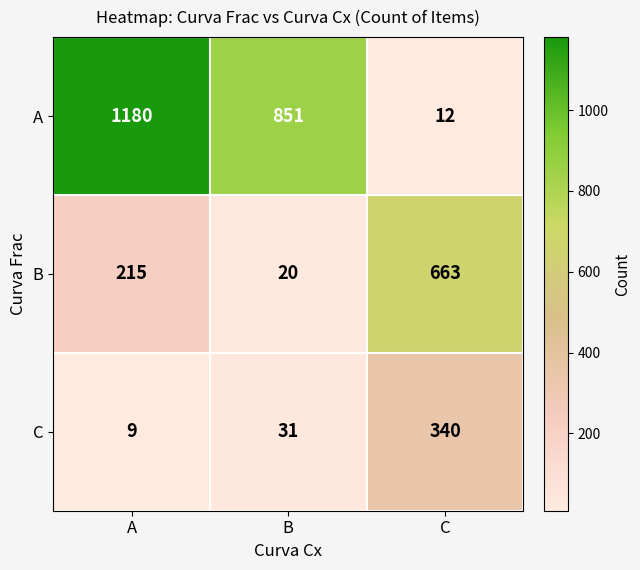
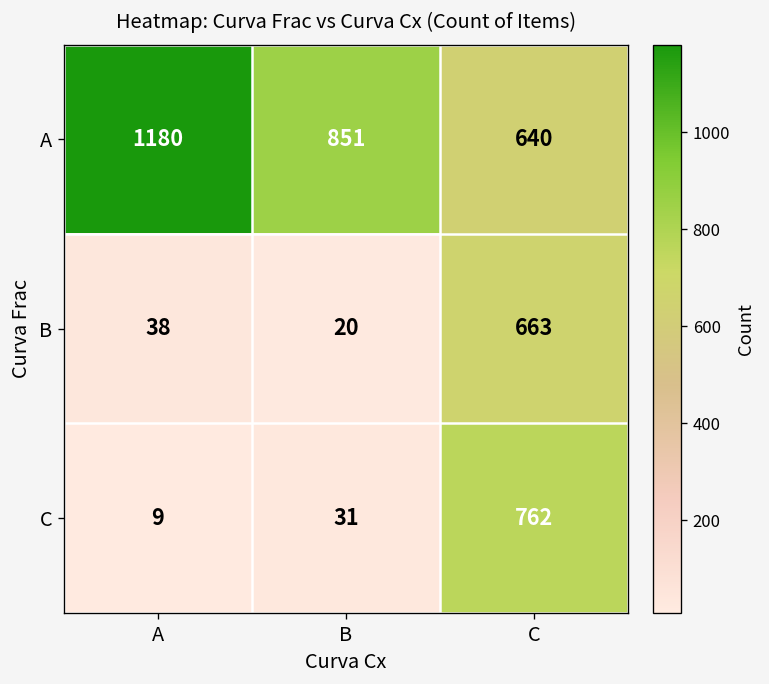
  {
    "A": {
      "A": 1180,
      "B": 851,
-     "C": 12
+     "C": 640
    },
    "B": {
-     "A": 215,
+     "A": 38,
      "B": 20,
      "C": 663
    },
    "C": {
      "A": 9,
      "B": 31,
-     "C": 340
+     "C": 762
    }
  }
